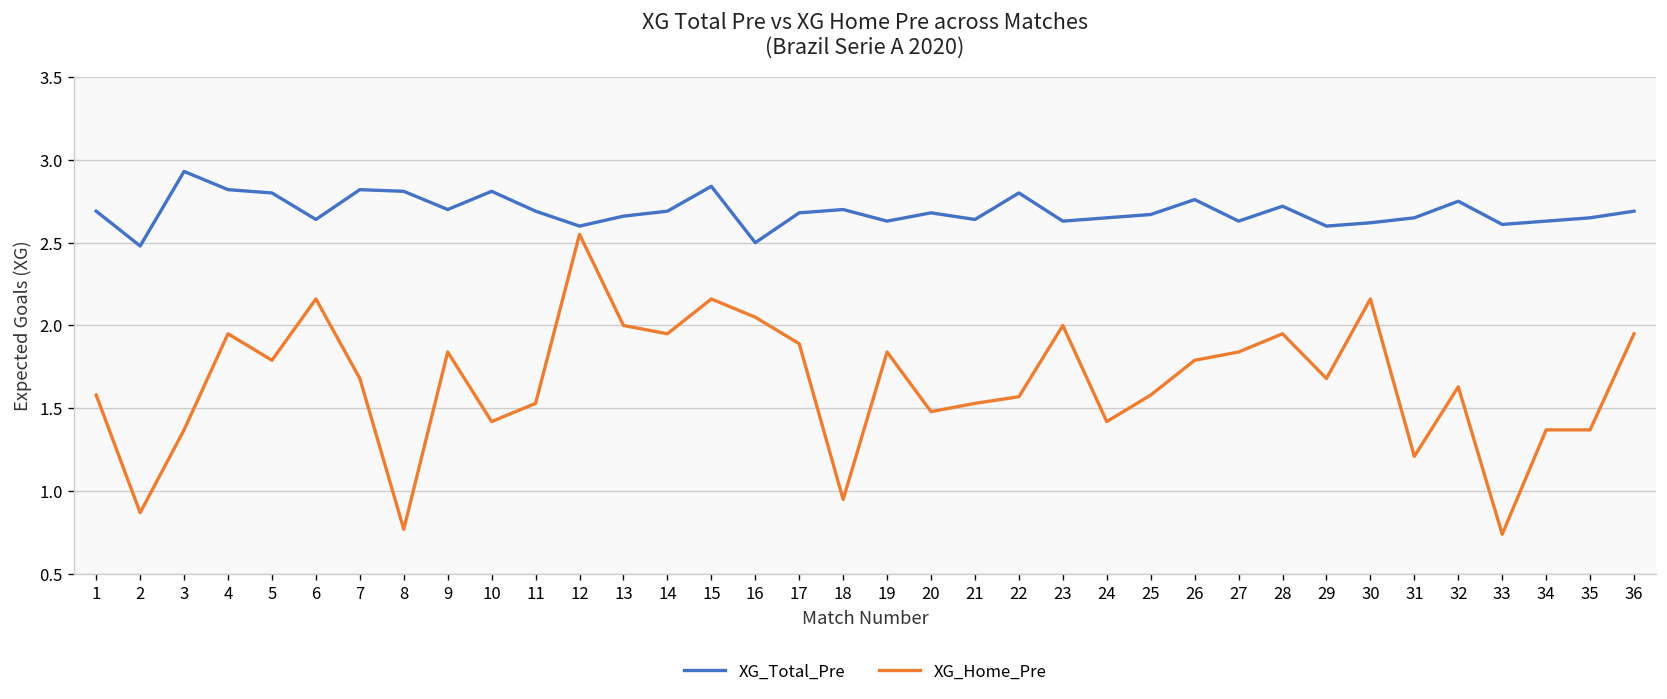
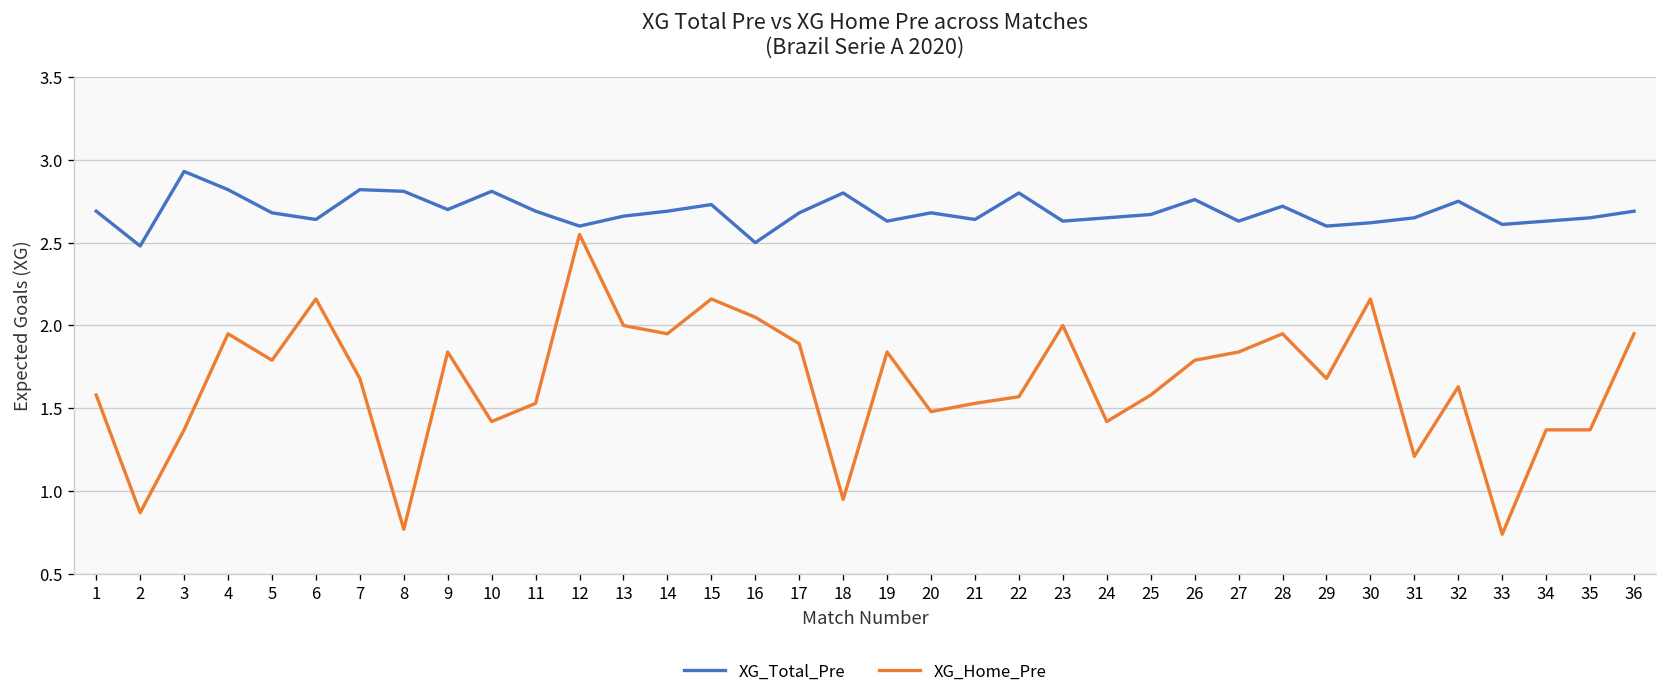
  {
    "XG_Total_Pre": {
      "1": 2.69,
      "2": 2.48,
      "3": 2.93,
      "4": 2.82,
-     "5": 2.80,
+     "5": 2.68,
      "6": 2.64,
      "7": 2.82,
      "8": 2.81,
      "9": 2.70,
      "10": 2.81,
      "11": 2.69,
      "12": 2.60,
      "13": 2.66,
      "14": 2.69,
-     "15": 2.84,
+     "15": 2.73,
      "16": 2.50,
      "17": 2.68,
-     "18": 2.7,
+     "18": 2.8,
      "19": 2.63,
      "20": 2.68,
      "21": 2.64,
      "22": 2.80,
      "23": 2.63,
      "24": 2.65,
      "25": 2.67,
      "26": 2.76,
      "27": 2.63,
      "28": 2.72,
      "29": 2.60,
      "30": 2.62,
      "31": 2.65,
      "32": 2.75,
      "33": 2.61,
      "34": 2.63,
      "35": 2.65,
      "36": 2.69
    },
    "XG_Home_Pre": {
      "1": 1.58,
      "2": 0.87,
      "3": 1.37,
      "4": 1.95,
      "5": 1.79,
      "6": 2.16,
      "7": 1.68,
      "8": 0.77,
      "9": 1.84,
      "10": 1.42,
      "11": 1.53,
      "12": 2.55,
      "13": 2.00,
      "14": 1.95,
      "15": 2.16,
      "16": 2.05,
      "17": 1.89,
      "18": 0.95,
      "19": 1.84,
      "20": 1.48,
      "21": 1.53,
      "22": 1.57,
      "23": 2.00,
      "24": 1.42,
      "25": 1.58,
      "26": 1.79,
      "27": 1.84,
      "28": 1.95,
      "29": 1.68,
      "30": 2.16,
      "31": 1.21,
      "32": 1.63,
      "33": 0.74,
      "34": 1.37,
      "35": 1.37,
      "36": 1.95
    }
  }
